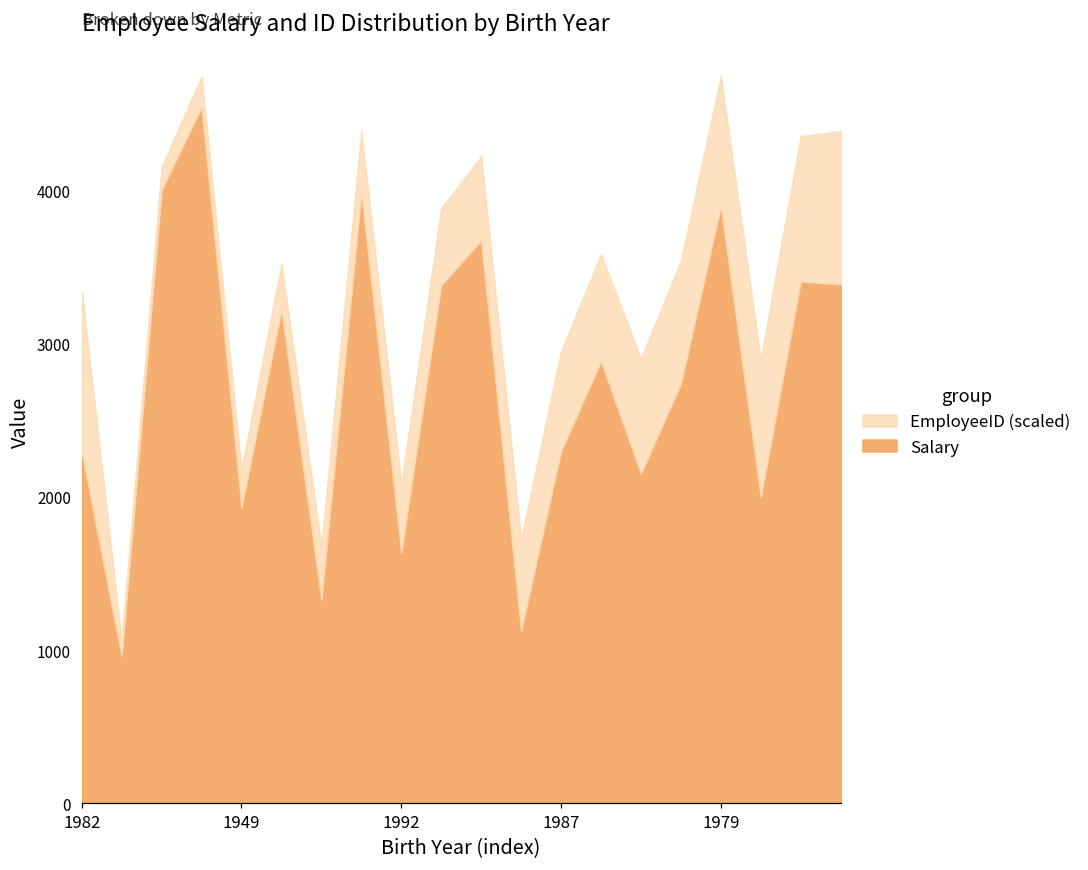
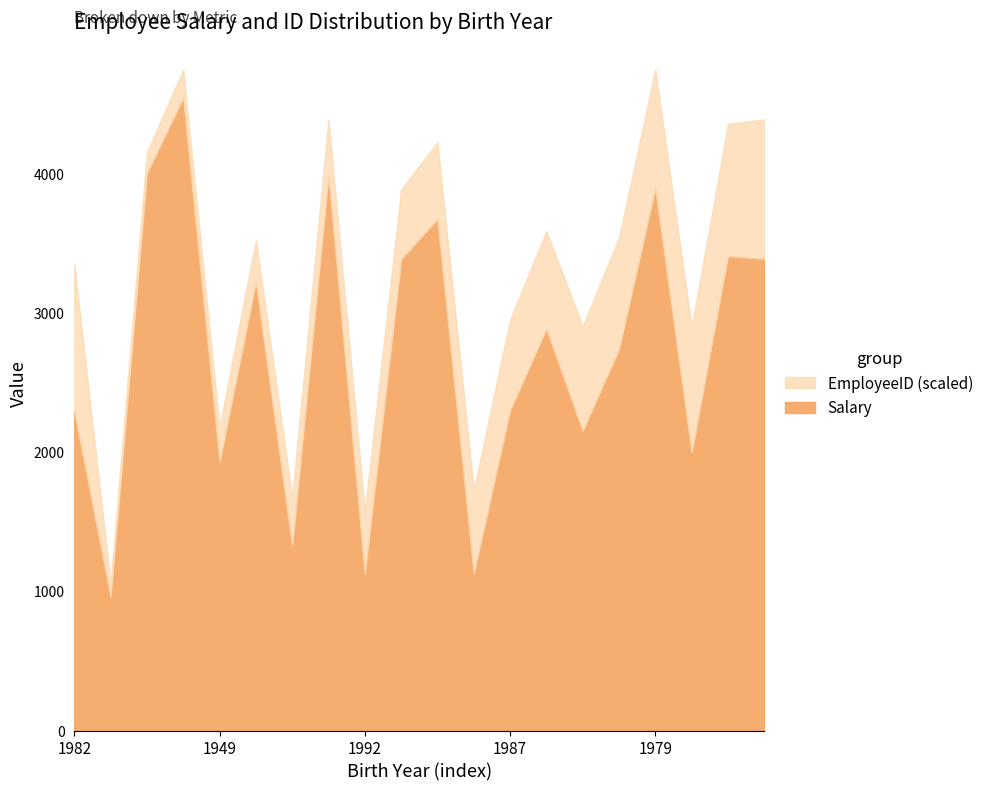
  {
    "Salary": {
      "1982": 2300,
-     "1992": 1640,
+     "1992": 1130,
      "1979": 3900
    },
    "EmployeeID (scaled)": {
      "1982": 1050,
      "1992": 450,
      "1979": 850
    }
  }
